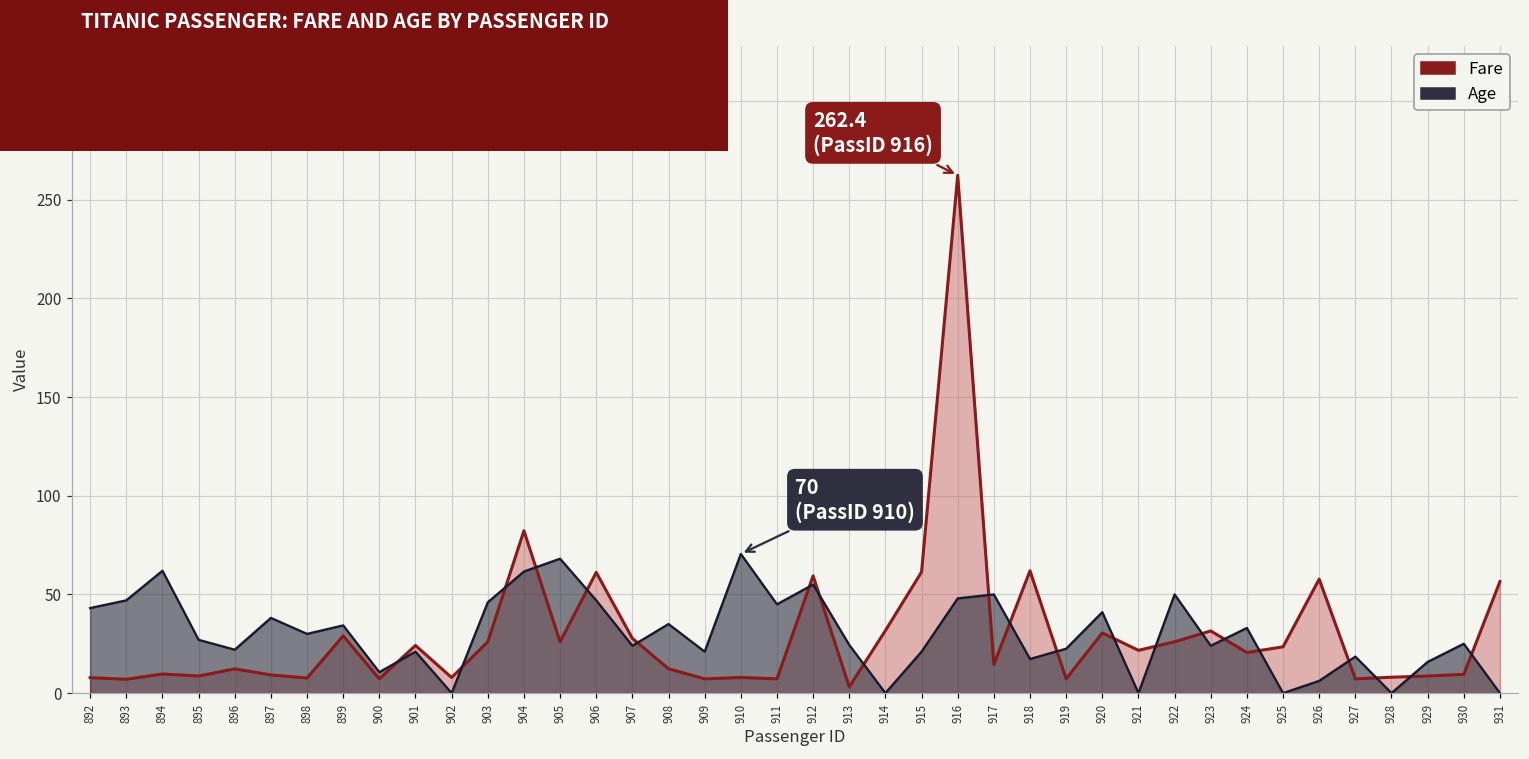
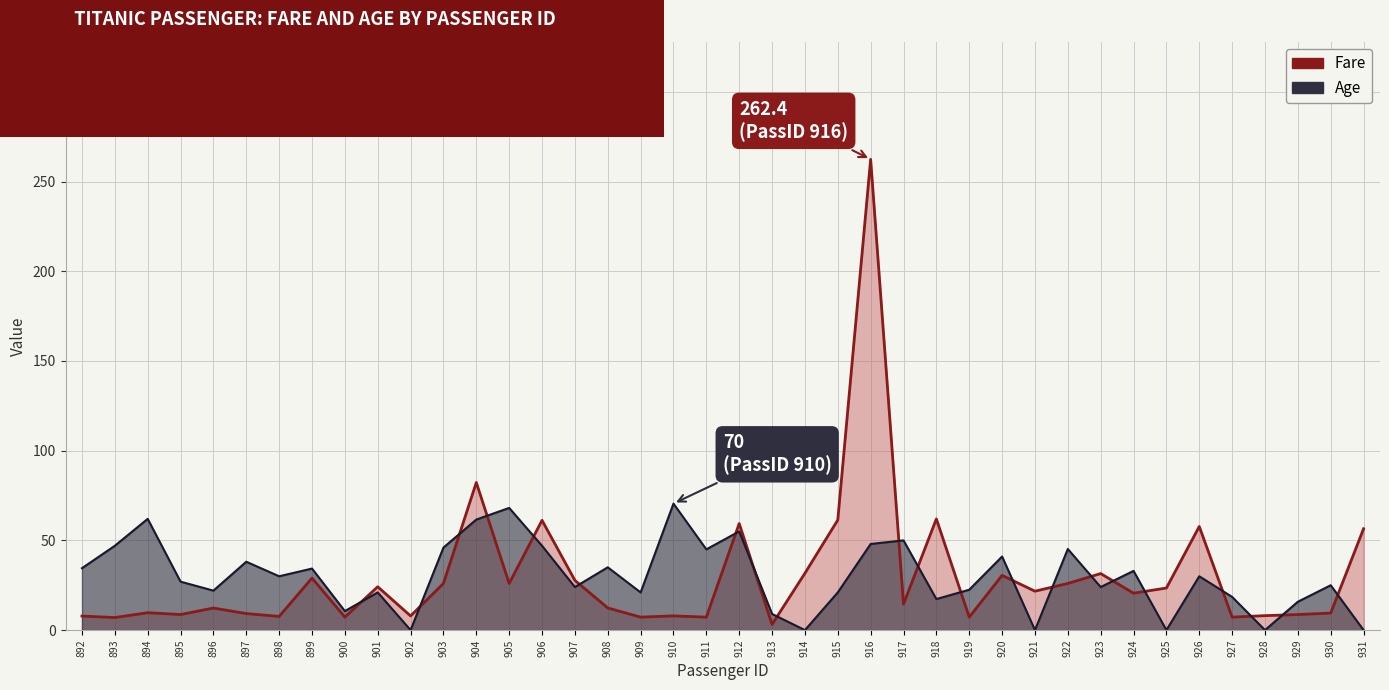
  {
    "Age": {
-     "892": 43,
+     "892": 35,
      "893": 47,
      "894": 62,
      "895": 27,
      "896": 22,
      "897": 38,
      "898": 30,
      "899": 34,
      "900": 11,
      "901": 21,
      "902": 0,
      "903": 46,
      "904": 62,
      "905": 68,
      "906": 47,
      "907": 24,
      "908": 35,
      "909": 21,
      "911": 45,
      "912": 55,
-     "913": 24,
+     "913": 9,
      "914": 0,
      "915": 21,
      "916": 48,
      "917": 50,
      "918": 17,
      "919": 23,
      "920": 41,
      "921": 0,
-     "922": 50,
+     "922": 45,
      "923": 24,
      "924": 33,
      "925": 0,
-     "926": 6,
+     "926": 30,
      "927": 19,
      "928": 0,
      "929": 16,
      "930": 25,
      "931": 0
    }
  }
